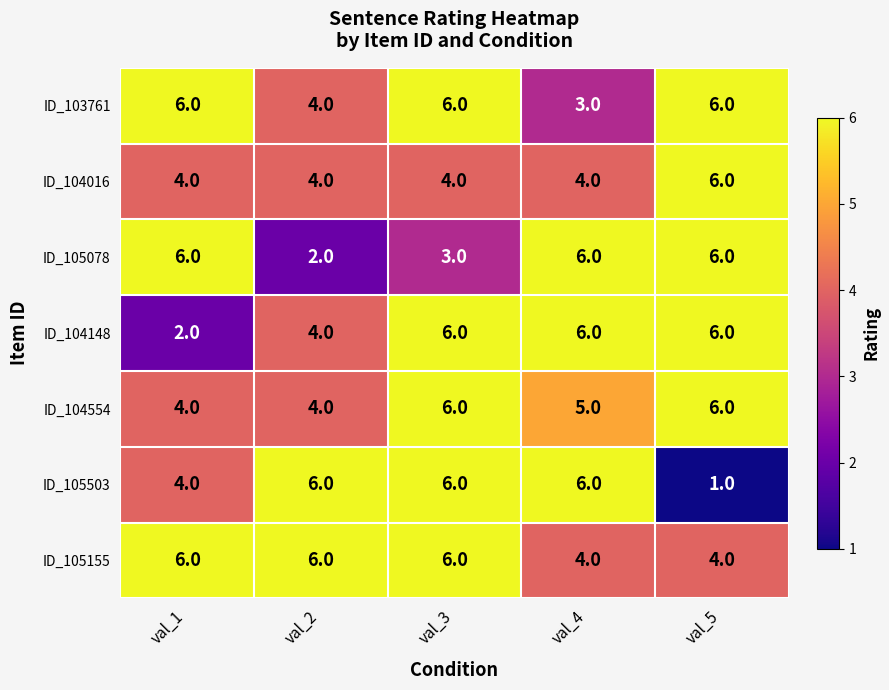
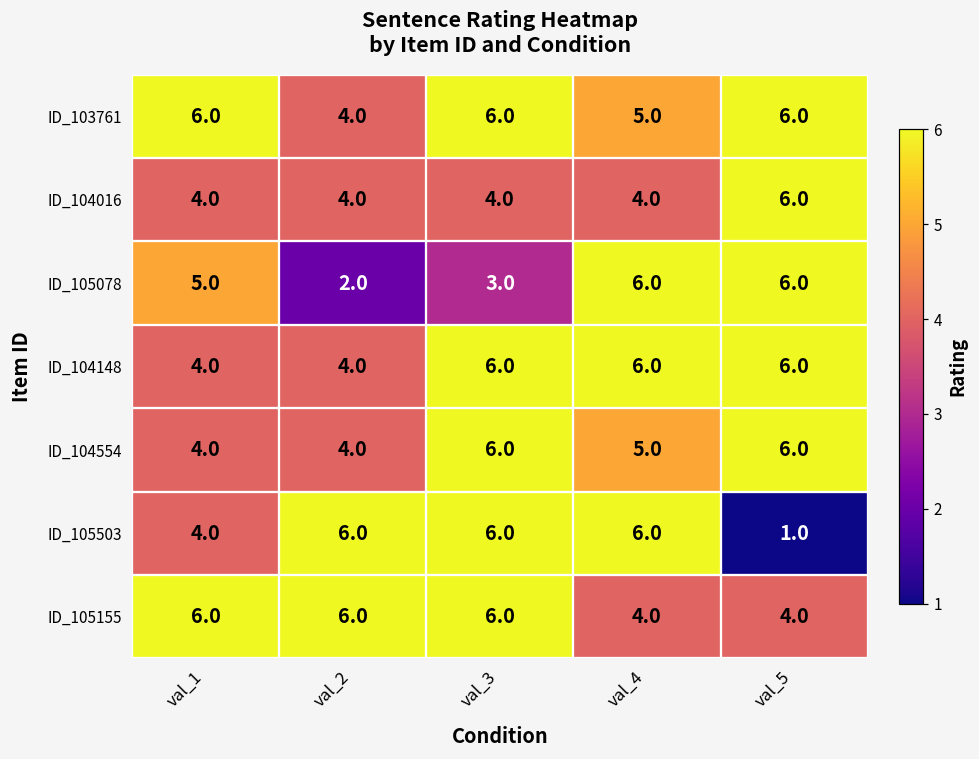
  {
    "ID_103761": {
      "val_1": 6.0,
      "val_2": 4.0,
      "val_3": 6.0,
-     "val_4": 3.0,
+     "val_4": 5.0,
      "val_5": 6.0
    },
    "ID_104016": {
      "val_1": 4.0,
      "val_2": 4.0,
      "val_3": 4.0,
      "val_4": 4.0,
      "val_5": 6.0
    },
    "ID_105078": {
-     "val_1": 6.0,
+     "val_1": 5.0,
      "val_2": 2.0,
      "val_3": 3.0,
      "val_4": 6.0,
      "val_5": 6.0
    },
    "ID_104148": {
-     "val_1": 2.0,
+     "val_1": 4.0,
      "val_2": 4.0,
      "val_3": 6.0,
      "val_4": 6.0,
      "val_5": 6.0
    },
    "ID_104554": {
      "val_1": 4.0,
      "val_2": 4.0,
      "val_3": 6.0,
      "val_4": 5.0,
      "val_5": 6.0
    },
    "ID_105503": {
      "val_1": 4.0,
      "val_2": 6.0,
      "val_3": 6.0,
      "val_4": 6.0,
      "val_5": 1.0
    },
    "ID_105155": {
      "val_1": 6.0,
      "val_2": 6.0,
      "val_3": 6.0,
      "val_4": 4.0,
      "val_5": 4.0
    }
  }
